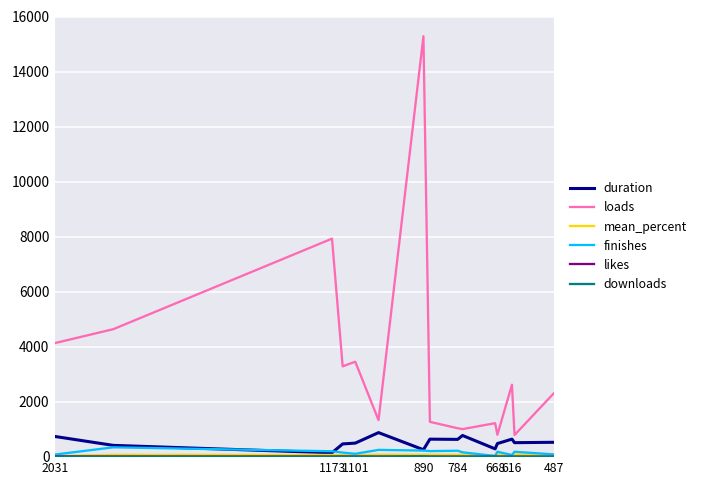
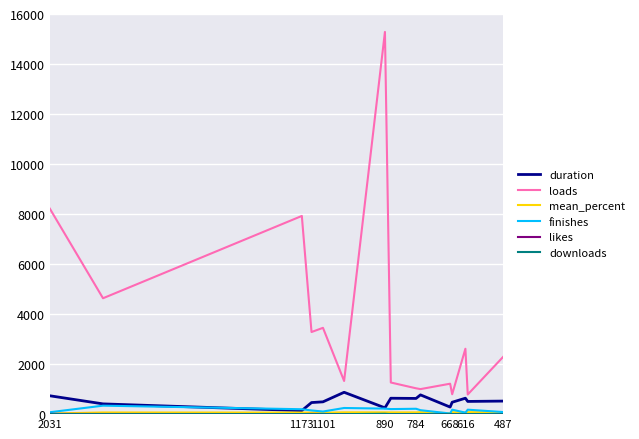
  {
    "duration": {
      "2031": 700,
      "1101": 500,
      "784": 600,
      "487": 500
    },
    "loads": {
-     "2031": 4100,
+     "2031": 8200,
      "1173": 7900,
      "1101": 3500,
      "890": 15300,
      "784": 1000,
      "487": 2300
    },
    "finishes": {
      "784": 200
    }
  }
